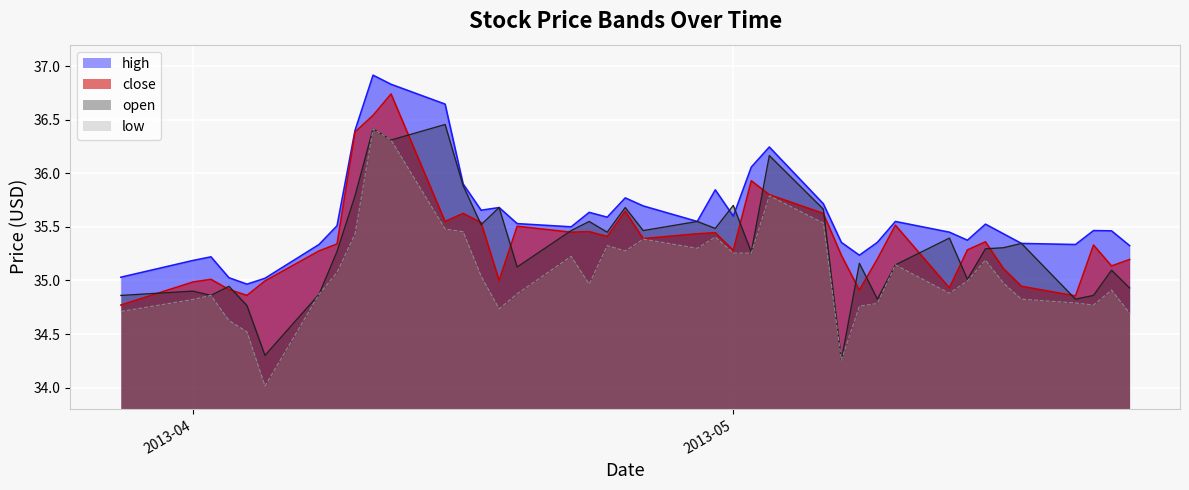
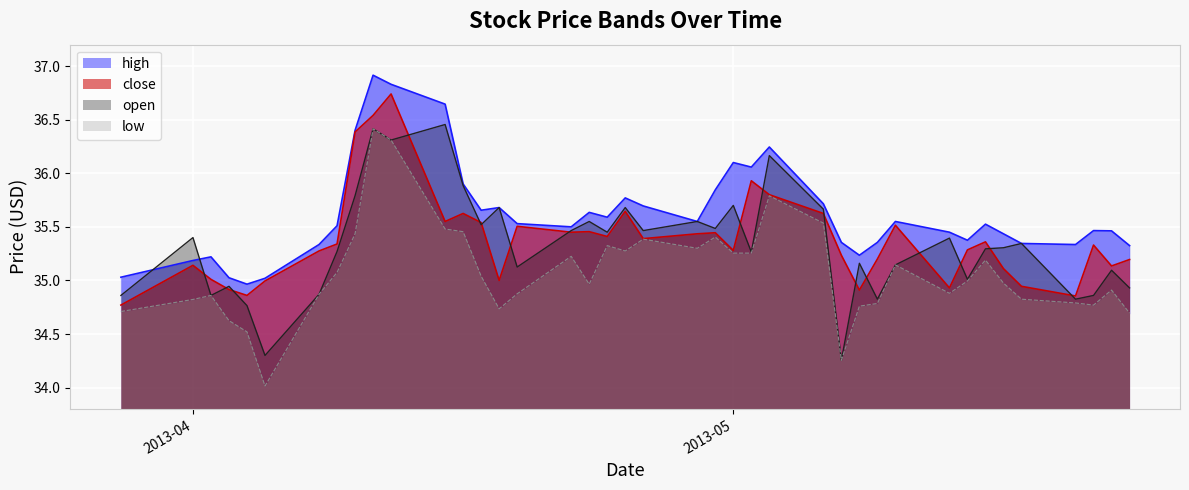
  {
    "high": {
      "2013-04": 35.2,
-     "2013-05": 35.6
+     "2013-05": 36.1
    },
    "close": {
-     "2013-04": 34.99,
+     "2013-04": 35.14,
      "2013-05": 35.28
    },
    "open": {
-     "2013-04": 34.9,
+     "2013-04": 35.4,
      "2013-05": 35.7
    },
    "low": {
      "2013-04": 34.82,
      "2013-05": 35.26
    }
  }
